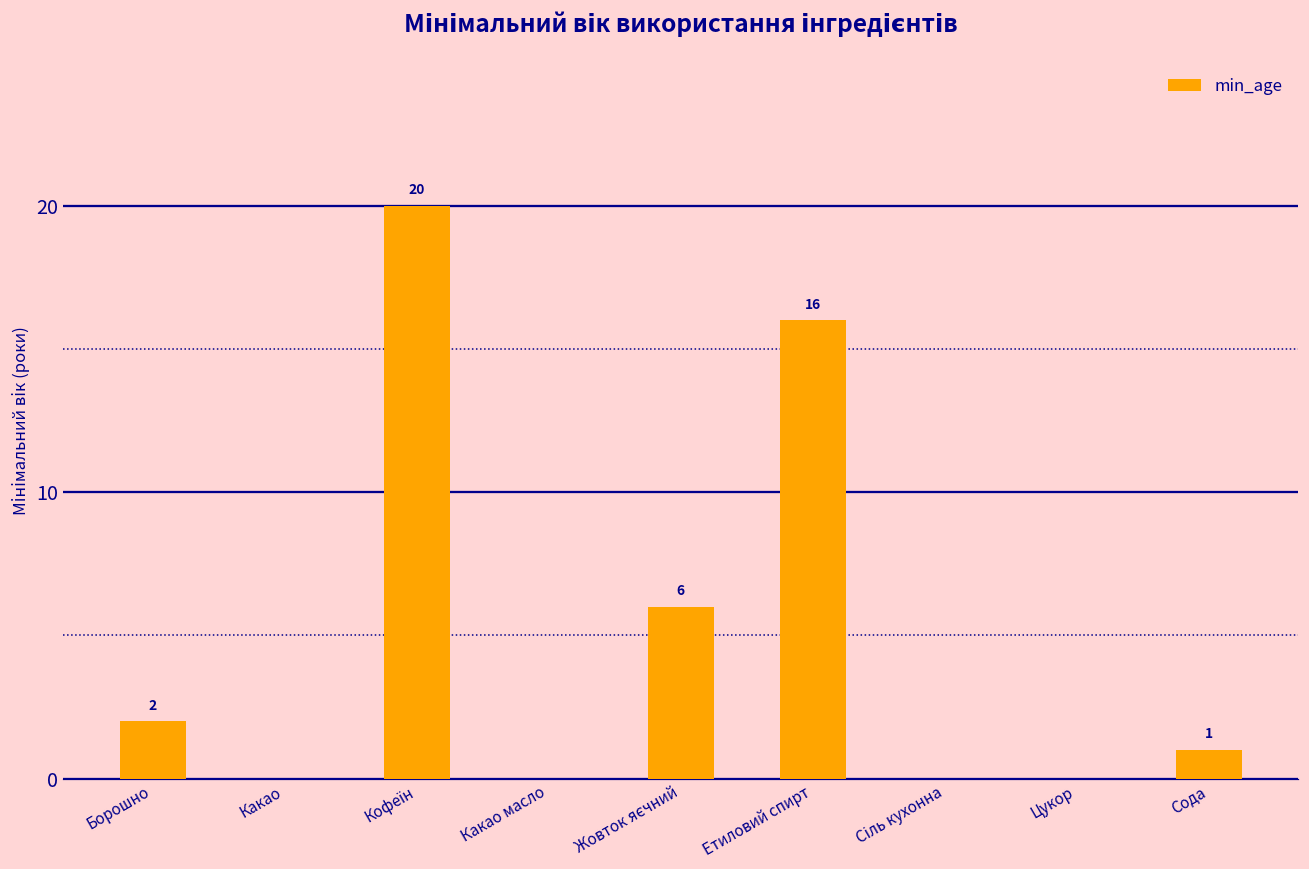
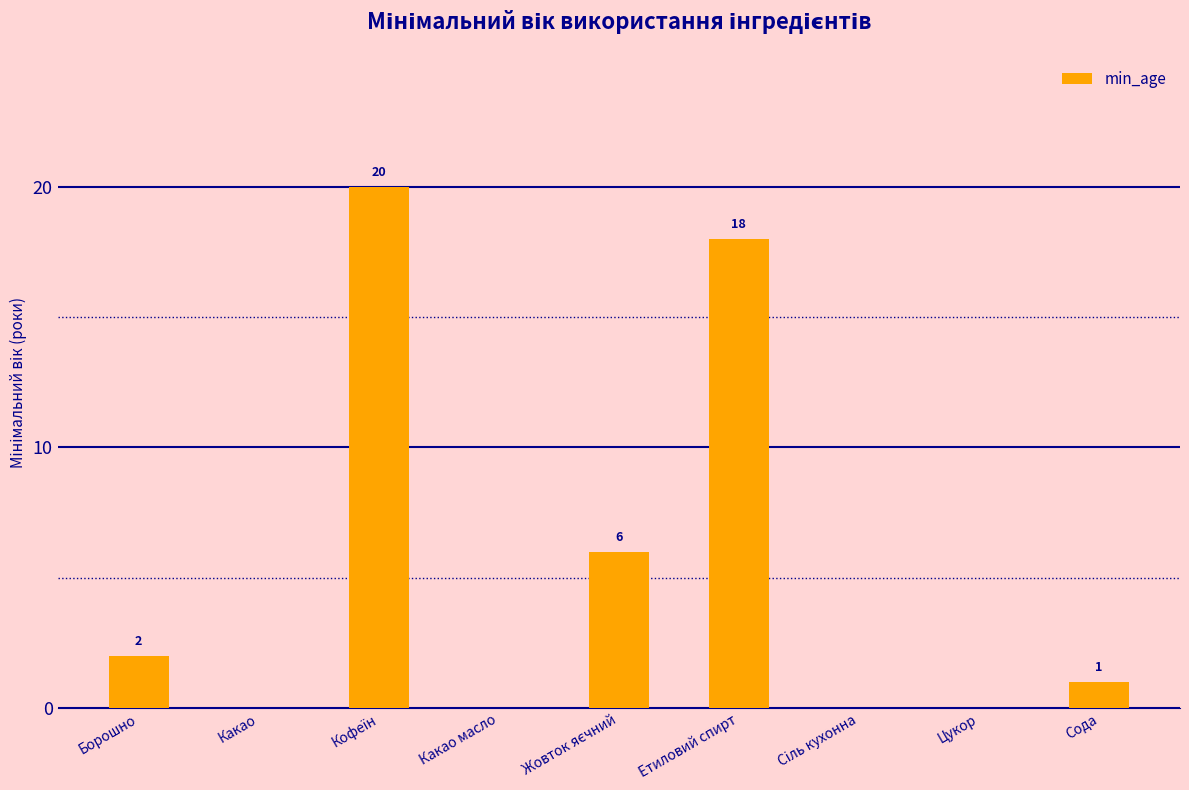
  {
    "Борошно": 2,
    "Кофеїн": 20,
    "Жовток яєчний": 6,
-   "Етиловий спирт": 16,
+   "Етиловий спирт": 18,
    "Сода": 1
  }
